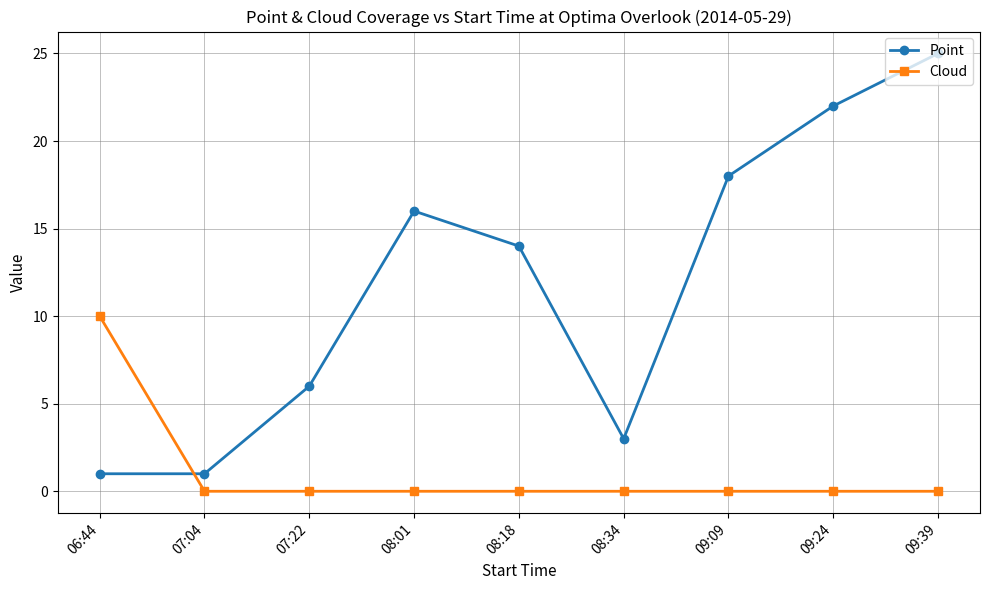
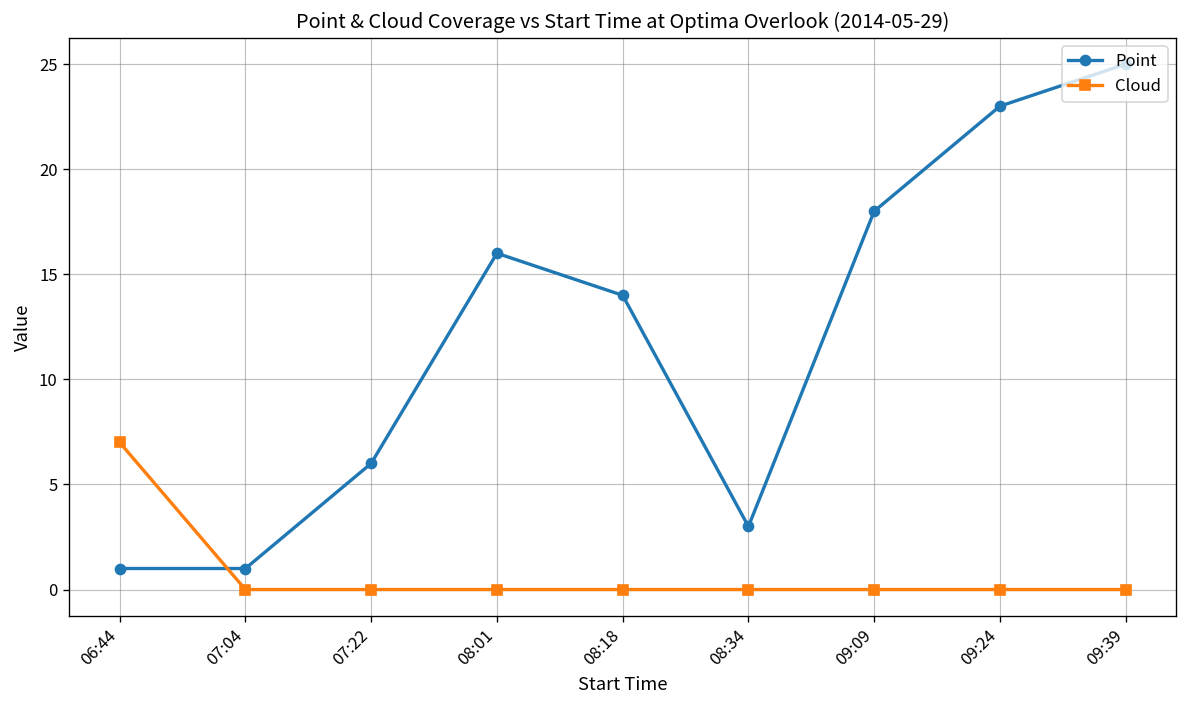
  {
    "Point": {
      "06:44": 1,
      "07:04": 1,
      "07:22": 6,
      "08:01": 16,
      "08:18": 14,
      "08:34": 3,
      "09:09": 18,
-     "09:24": 22
+     "09:24": 23
    },
    "Cloud": {
-     "06:44": 10,
+     "06:44": 7,
      "07:04": 0,
      "07:22": 0,
      "08:01": 0,
      "08:18": 0,
      "08:34": 0,
      "09:09": 0,
      "09:24": 0,
      "09:39": 0
    }
  }
